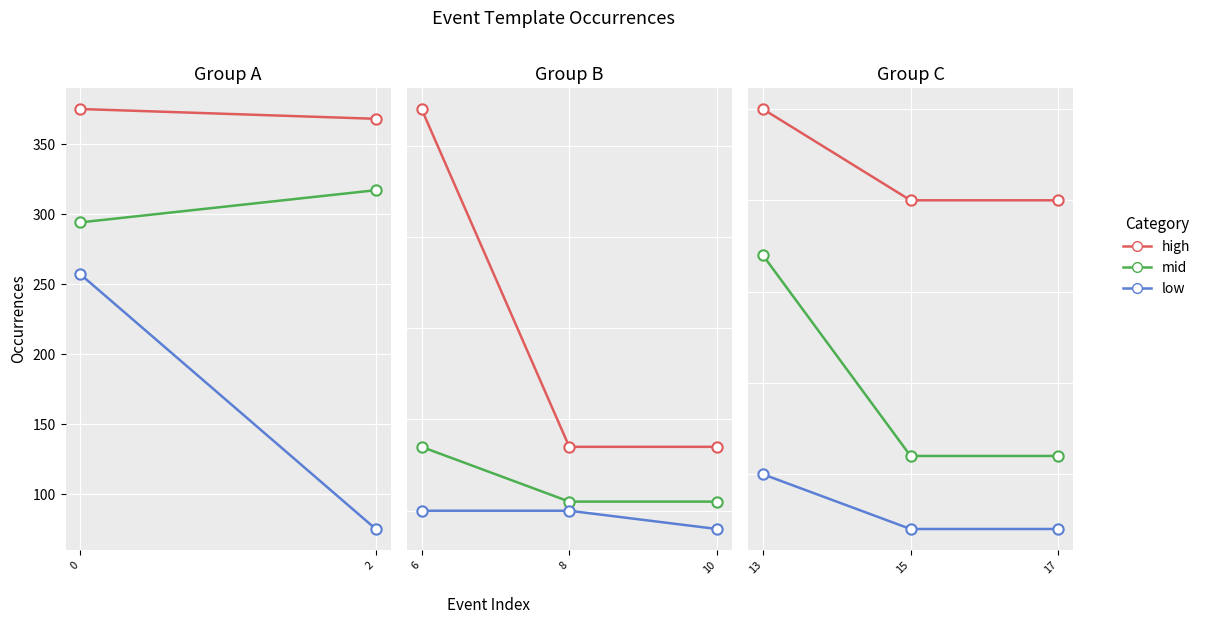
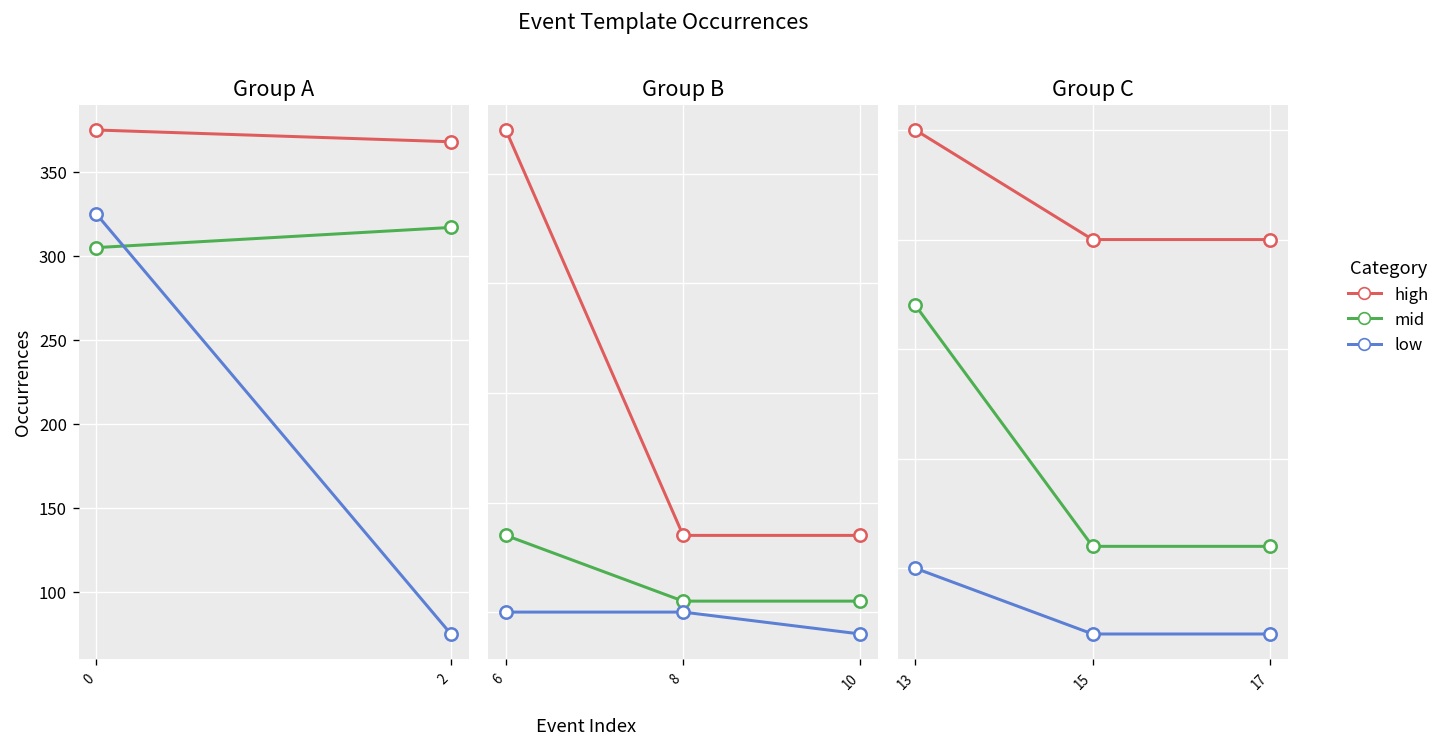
  {
    "Group A": {
      "high": {
        "0": 375,
        "2": 368
      },
      "mid": {
-       "0": 294,
+       "0": 305,
        "2": 317
      },
      "low": {
-       "0": 257,
+       "0": 325,
        "2": 75
      }
    }
  }
